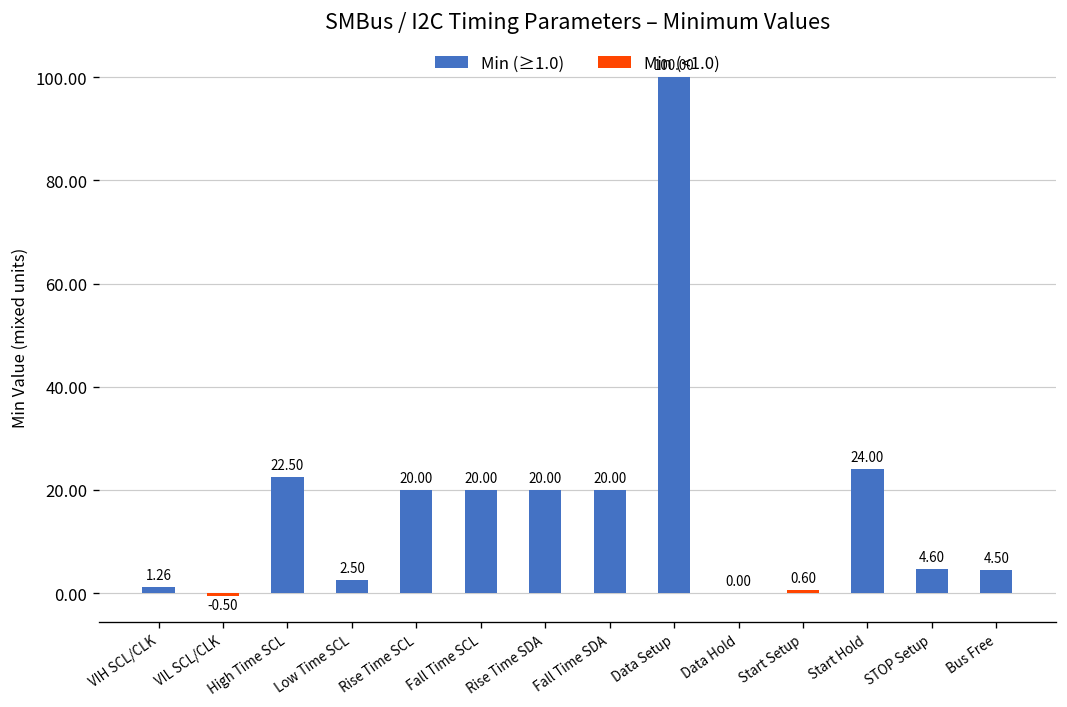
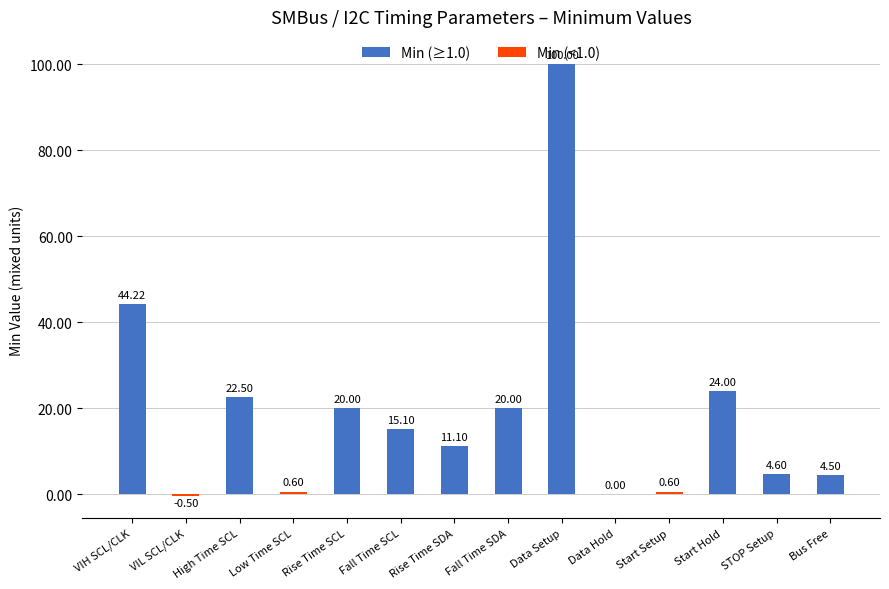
  {
-   "VIH SCL/CLK": 1.26,
+   "VIH SCL/CLK": 44.22,
    "VIL SCL/CLK": -0.50,
    "High Time SCL": 22.50,
-   "Low Time SCL": 2.50,
+   "Low Time SCL": 0.60,
    "Rise Time SCL": 20.00,
-   "Fall Time SCL": 20.00,
-   "Rise Time SDA": 20.00,
+   "Fall Time SCL": 15.10,
+   "Rise Time SDA": 11.10,
    "Fall Time SDA": 20.00,
    "Data Setup": 100.00,
    "Data Hold": 0.00,
    "Start Setup": 0.60,
    "Start Hold": 24.00,
    "STOP Setup": 4.60,
    "Bus Free": 4.50
  }
